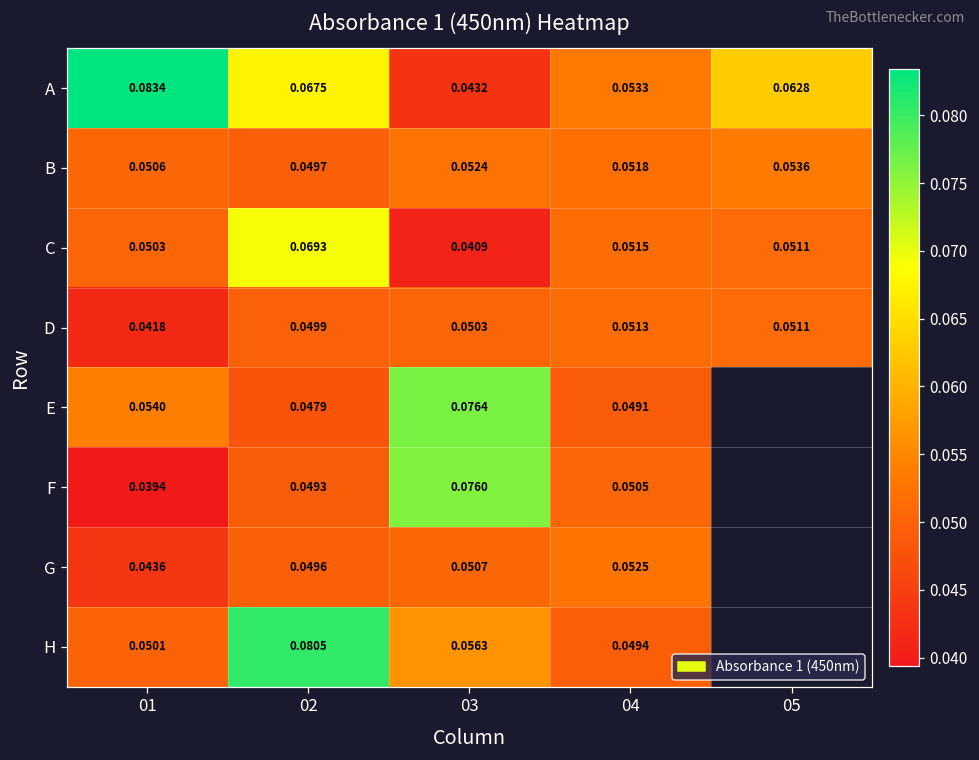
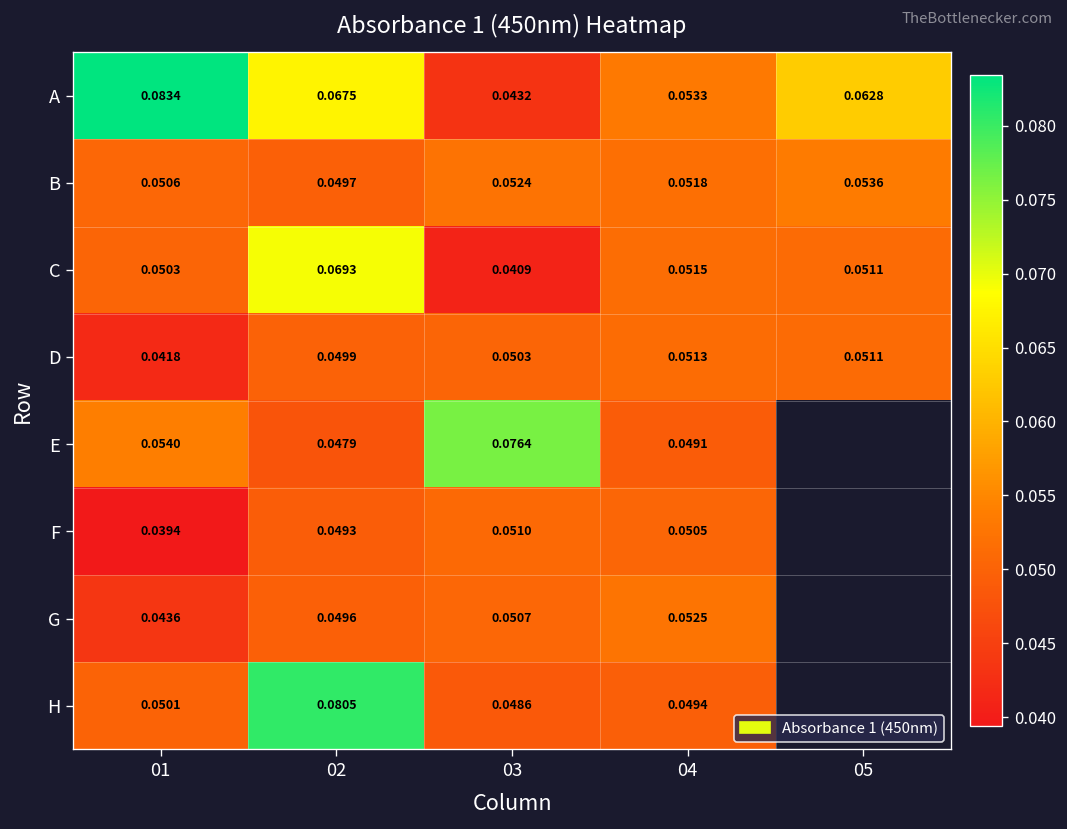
  {
    "A": {
      "01": 0.0834,
      "02": 0.0675,
      "03": 0.0432,
      "04": 0.0533,
      "05": 0.0628
    },
    "B": {
      "01": 0.0506,
      "02": 0.0497,
      "03": 0.0524,
      "04": 0.0518,
      "05": 0.0536
    },
    "C": {
      "01": 0.0503,
      "02": 0.0693,
      "03": 0.0409,
      "04": 0.0515,
      "05": 0.0511
    },
    "D": {
      "01": 0.0418,
      "02": 0.0499,
      "03": 0.0503,
      "04": 0.0513,
      "05": 0.0511
    },
    "E": {
      "01": 0.0540,
      "02": 0.0479,
      "03": 0.0764,
      "04": 0.0491
    },
    "F": {
      "01": 0.0394,
      "02": 0.0493,
-     "03": 0.0760,
+     "03": 0.0510,
      "04": 0.0505
    },
    "G": {
      "01": 0.0436,
      "02": 0.0496,
      "03": 0.0507,
      "04": 0.0525
    },
    "H": {
      "01": 0.0501,
      "02": 0.0805,
-     "03": 0.0563,
+     "03": 0.0486,
      "04": 0.0494
    }
  }
